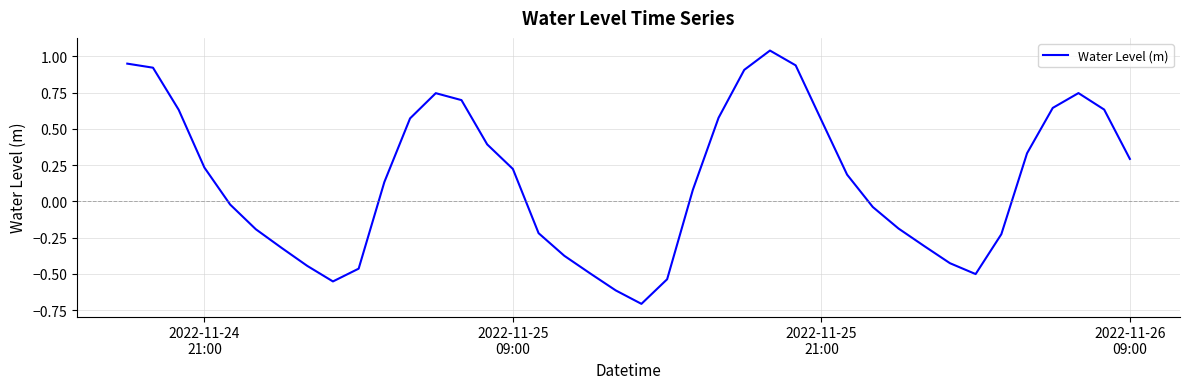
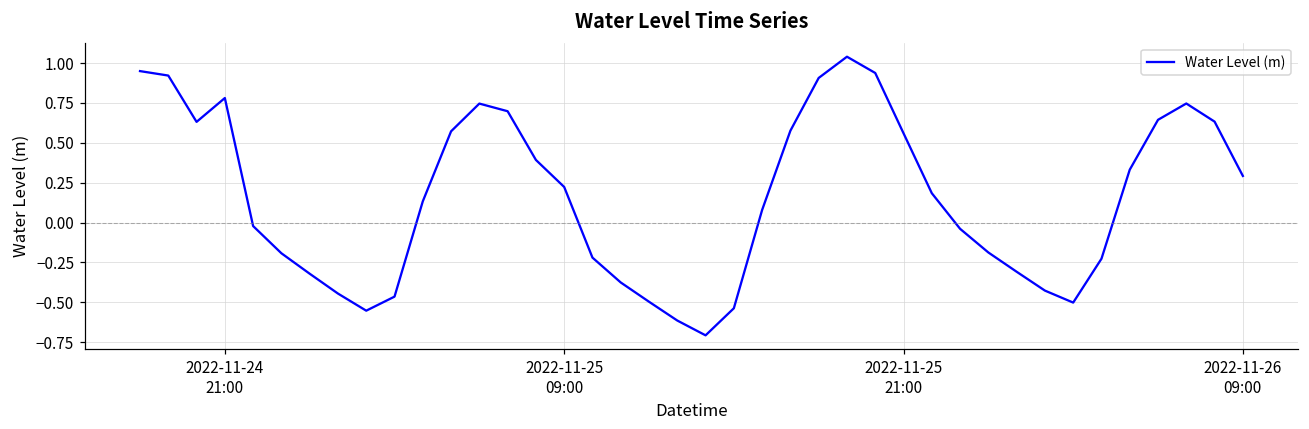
  {
-   "2022-11-24 21:00": 0.23,
+   "2022-11-24 21:00": 0.78,
    "2022-11-25 09:00": 0.22,
    "2022-11-25 21:00": 0.56,
    "2022-11-26 09:00": 0.29
  }
